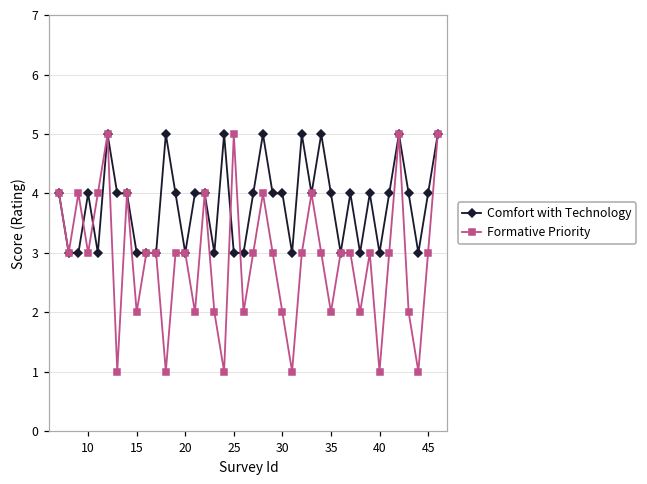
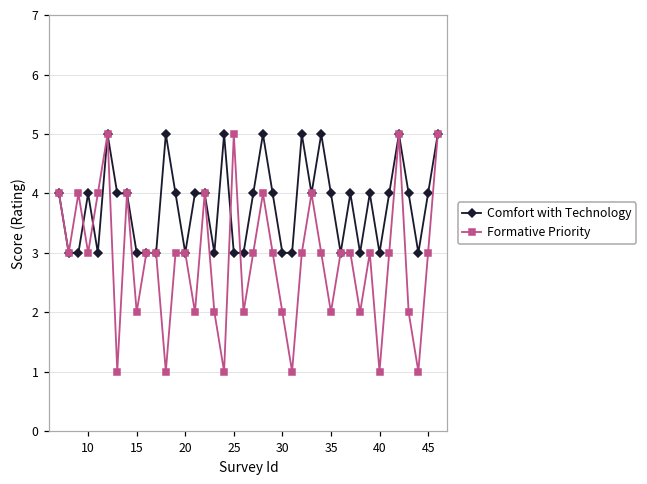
  {
    "Comfort with Technology": {
      "10": 4,
      "15": 3,
      "25": 3,
-     "30": 4,
+     "30": 3,
      "35": 4,
      "40": 3,
      "45": 4
    },
    "Formative Priority": {
      "10": 3,
      "15": 2,
      "25": 5,
      "30": 2,
      "35": 2,
      "40": 1,
      "45": 3
    }
  }
